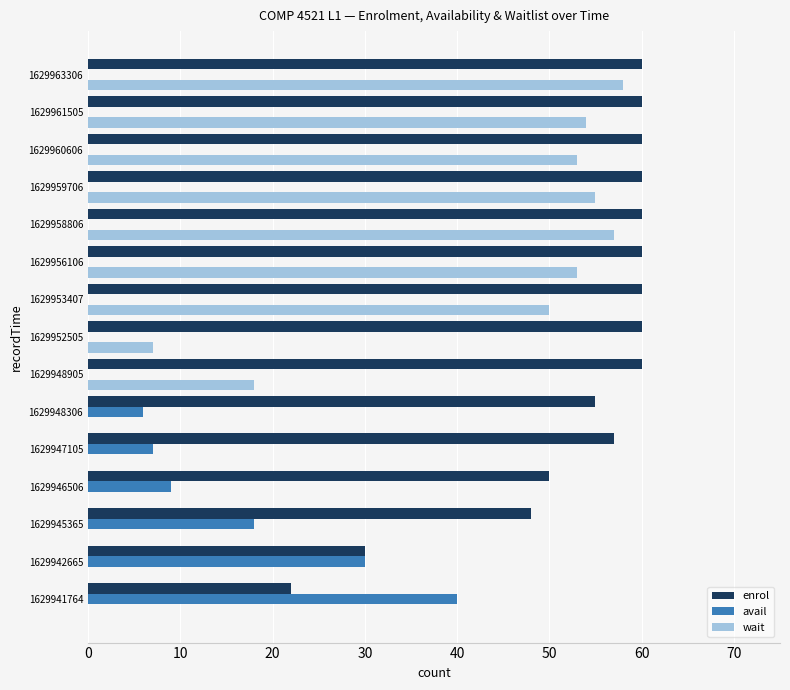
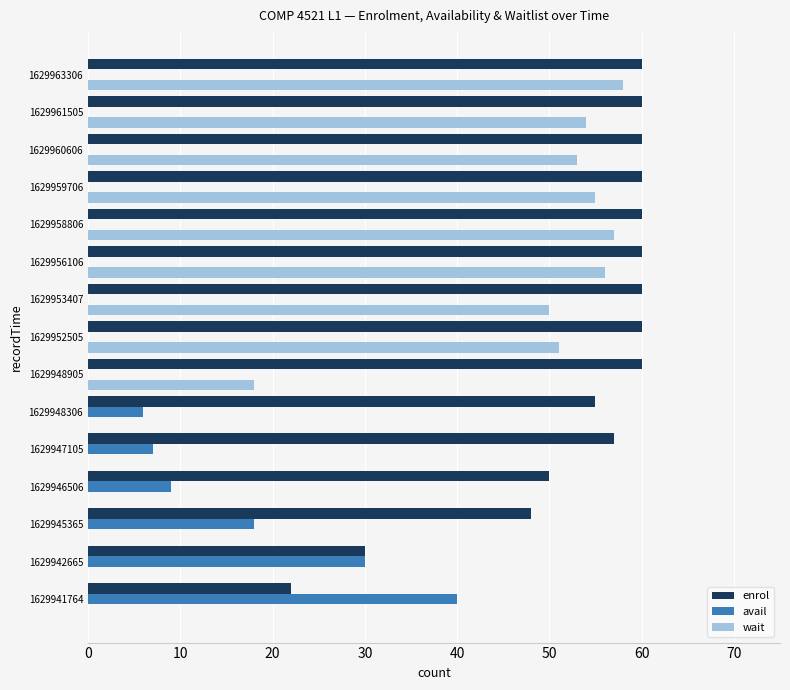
  {
    "enrol": {
      "1629963306": 60,
      "1629961505": 60,
      "1629960606": 60,
      "1629959706": 60,
      "1629958806": 60,
      "1629956106": 60,
      "1629953407": 60,
      "1629952505": 60,
      "1629948905": 60,
      "1629948306": 55,
      "1629947105": 57,
      "1629946506": 50,
      "1629945365": 48,
      "1629942665": 30,
      "1629941764": 22
    },
    "avail": {
      "1629963306": 0,
      "1629961505": 0,
      "1629960606": 0,
      "1629959706": 0,
      "1629958806": 0,
      "1629956106": 0,
      "1629953407": 0,
      "1629952505": 0,
      "1629948905": 0,
      "1629948306": 6,
      "1629947105": 7,
      "1629946506": 9,
      "1629945365": 18,
      "1629942665": 30,
      "1629941764": 40
    },
    "wait": {
      "1629963306": 58,
      "1629961505": 54,
      "1629960606": 53,
      "1629959706": 55,
      "1629958806": 57,
-     "1629956106": 53,
+     "1629956106": 56,
      "1629953407": 50,
-     "1629952505": 7,
+     "1629952505": 51,
      "1629948905": 18,
      "1629948306": 0,
      "1629947105": 0,
      "1629946506": 0,
      "1629945365": 0,
      "1629942665": 0,
      "1629941764": 0
    }
  }
